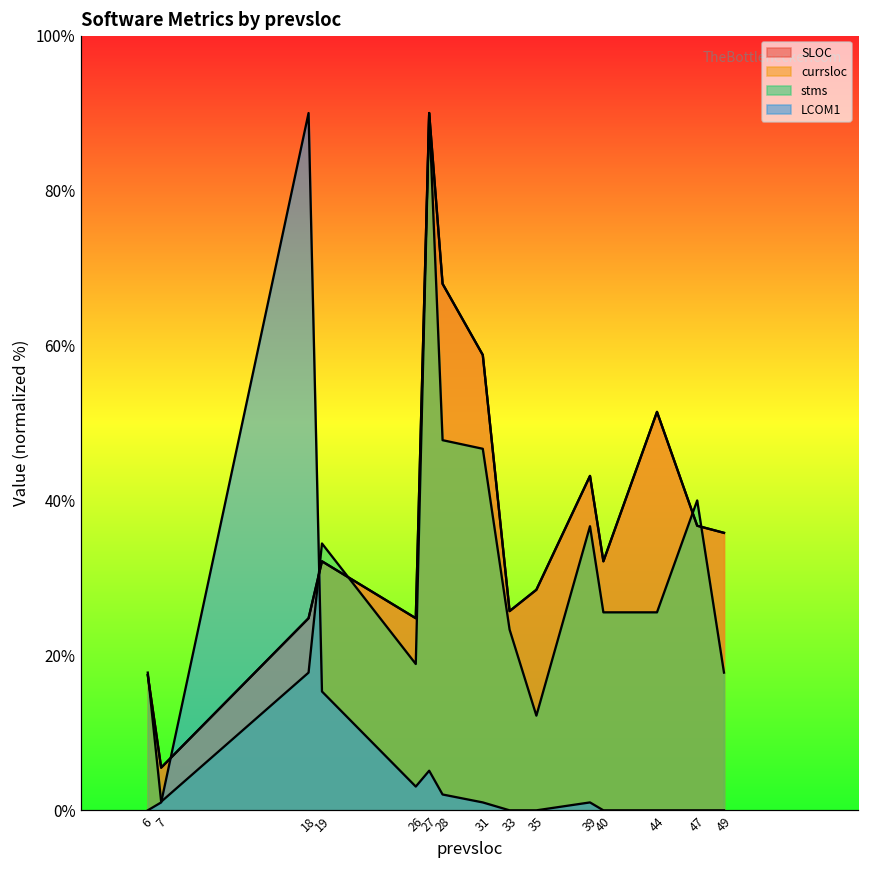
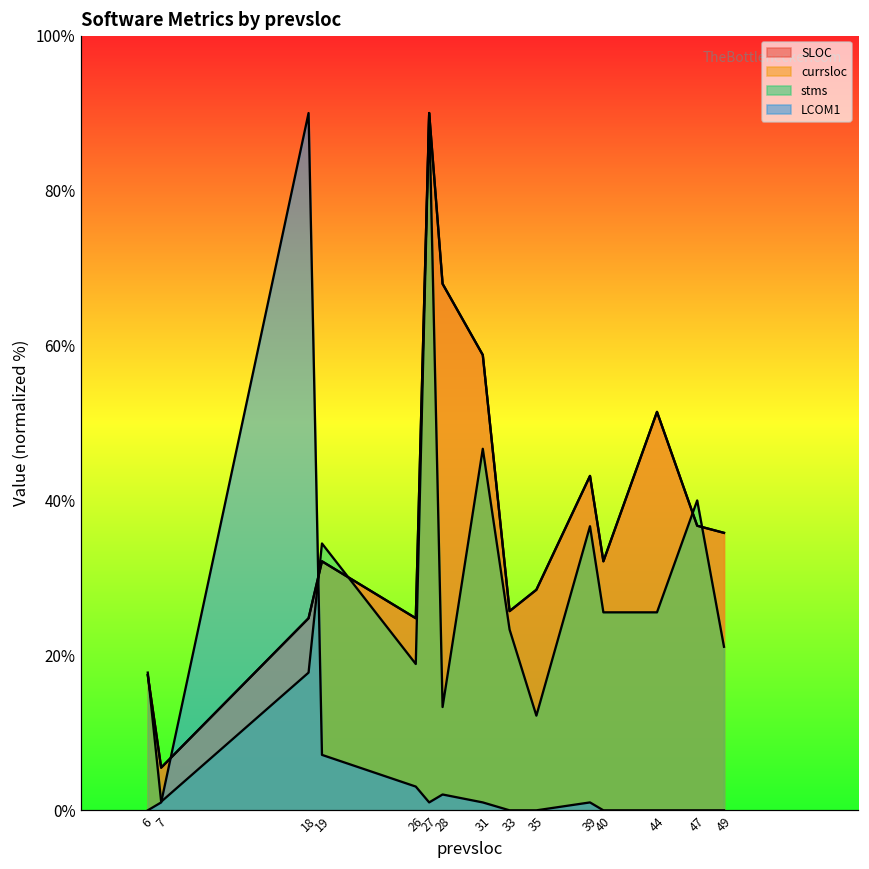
  {
    "currsloc": {
      "7": "6%",
      "18": "25%",
      "19": "32%",
      "26": "25%",
      "28": "68%",
      "31": "59%",
      "33": "26%",
      "35": "28%",
      "39": "43%",
      "40": "32%",
      "44": "51%",
      "47": "37%",
      "49": "36%"
    },
    "stms": {
      "18": "18%",
      "19": "34%",
      "26": "19%",
-     "28": "48%",
+     "28": "13%",
      "31": "47%",
      "33": "23%",
      "35": "12%",
      "39": "37%",
      "40": "26%",
      "44": "26%",
      "47": "40%",
-     "49": "18%"
+     "49": "21%"
    },
    "LCOM1": {
      "6": "0%",
      "18": "90%",
-     "19": "15%",
+     "19": "7%",
      "26": "3%",
-     "27": "5%",
+     "27": "1%",
      "28": "2%",
      "31": "1%",
      "33": "0%",
      "35": "0%",
      "39": "1%",
      "40": "0%",
      "44": "0%",
      "47": "0%",
      "49": "0%"
    }
  }
